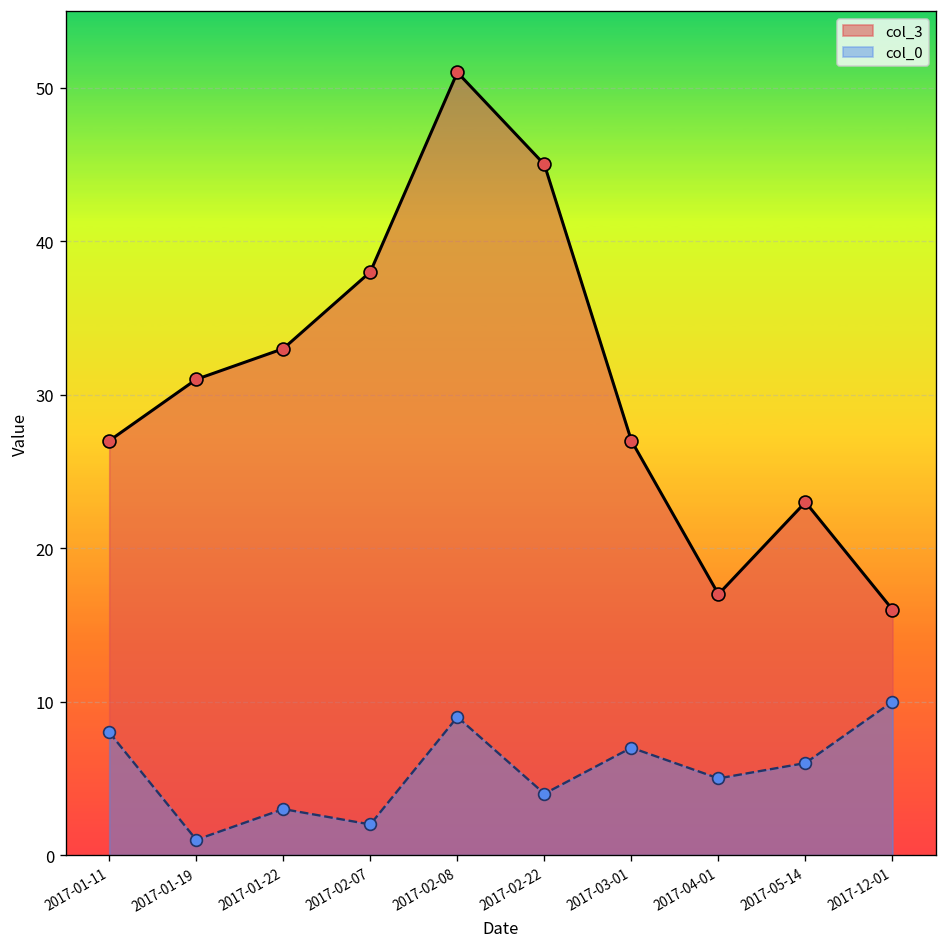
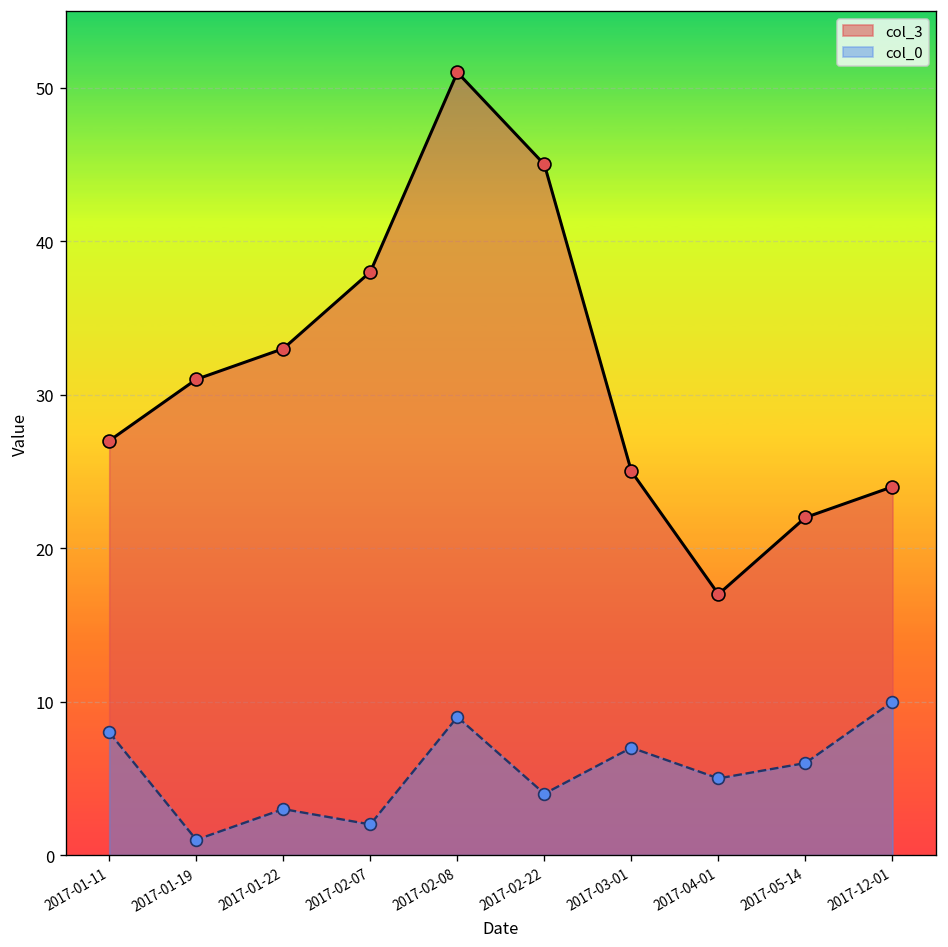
  {
    "col_3": {
      "2017-01-11": 27,
      "2017-01-19": 31,
      "2017-01-22": 33,
      "2017-02-07": 38,
      "2017-02-08": 51,
      "2017-02-22": 45,
-     "2017-03-01": 27,
+     "2017-03-01": 25,
      "2017-04-01": 17,
-     "2017-05-14": 23,
-     "2017-12-01": 16
+     "2017-05-14": 22,
+     "2017-12-01": 24
    },
    "col_0": {
      "2017-01-11": 8,
      "2017-01-19": 1,
      "2017-01-22": 3,
      "2017-02-07": 2,
      "2017-02-08": 9,
      "2017-02-22": 4,
      "2017-03-01": 7,
      "2017-04-01": 5,
      "2017-05-14": 6,
      "2017-12-01": 10
    }
  }
